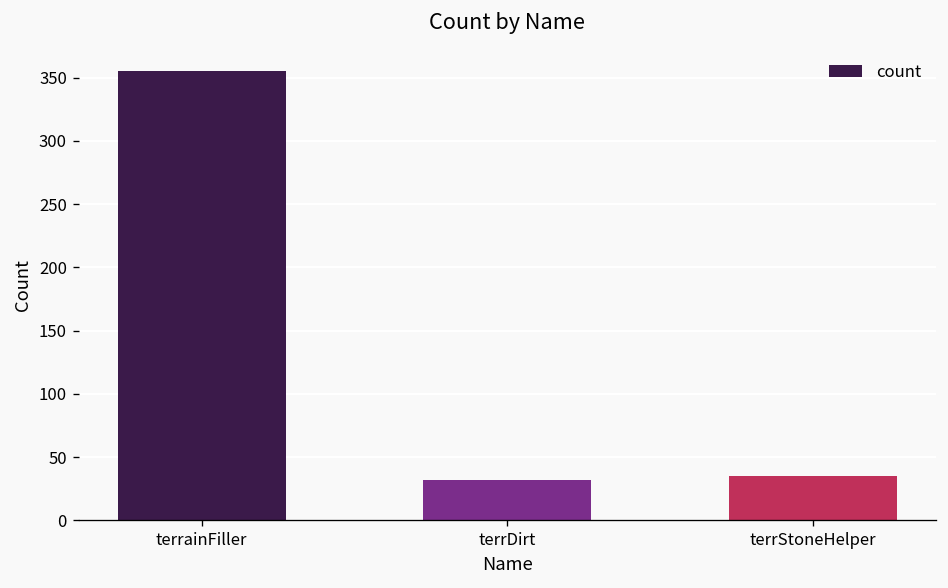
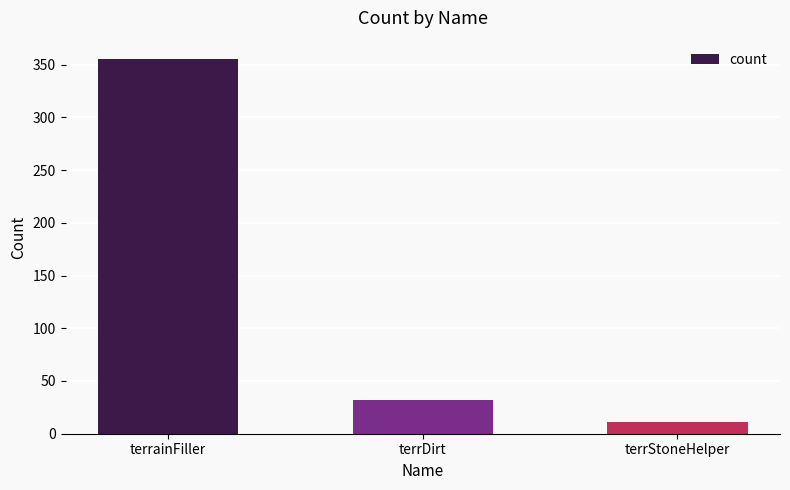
  {
    "terrainFiller": 355,
    "terrDirt": 32,
-   "terrStoneHelper": 35
+   "terrStoneHelper": 11
  }
